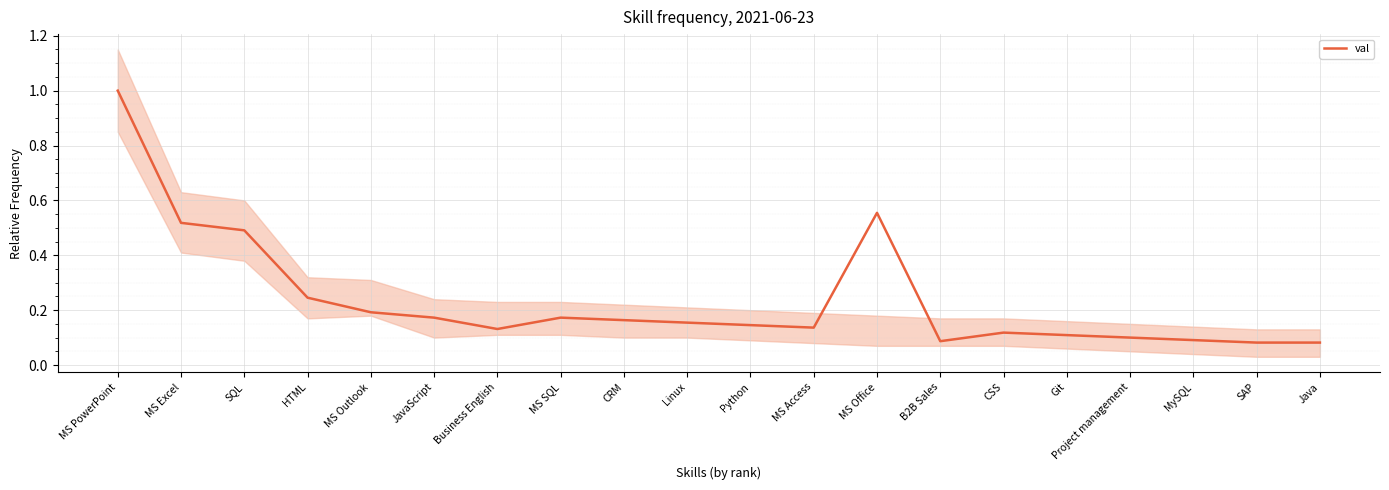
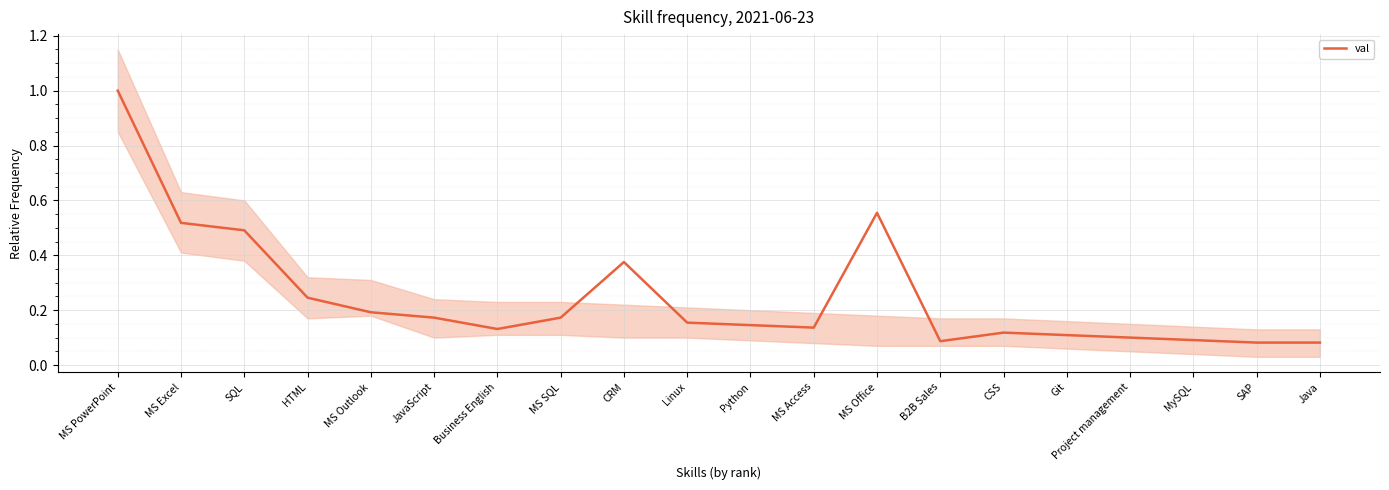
  {
    "val": {
      "MS PowerPoint": 1.00,
      "MS Excel": 0.52,
      "SQL": 0.49,
      "HTML": 0.25,
      "MS Outlook": 0.19,
      "JavaScript": 0.17,
      "Business English": 0.13,
      "MS SQL": 0.17,
-     "CRM": 0.16,
+     "CRM": 0.38,
      "Linux": 0.15,
      "Python": 0.15,
      "MS Access": 0.14,
      "MS Office": 0.55,
      "B2B Sales": 0.09,
      "CSS": 0.12,
      "Git": 0.11,
      "Project management": 0.10,
      "MySQL": 0.09,
      "SAP": 0.08,
      "Java": 0.08
    }
  }
